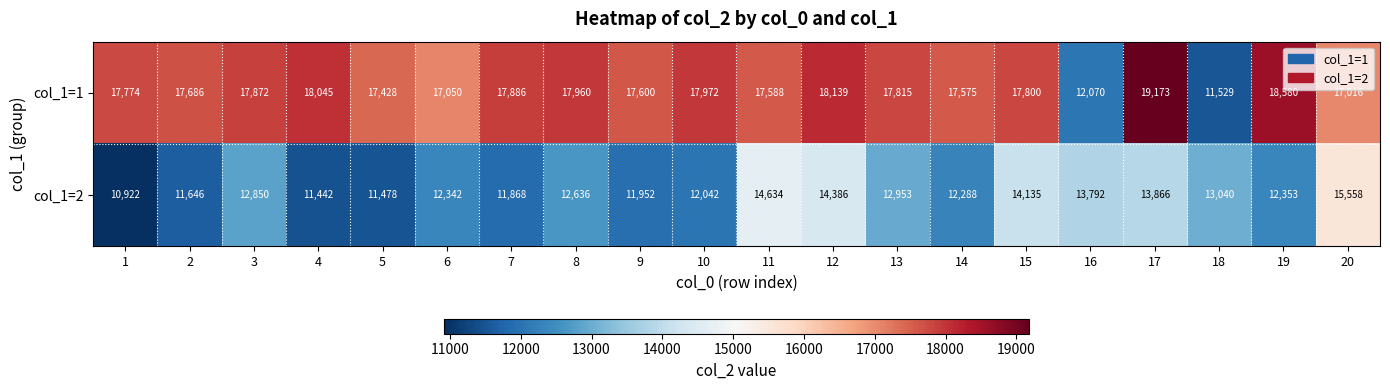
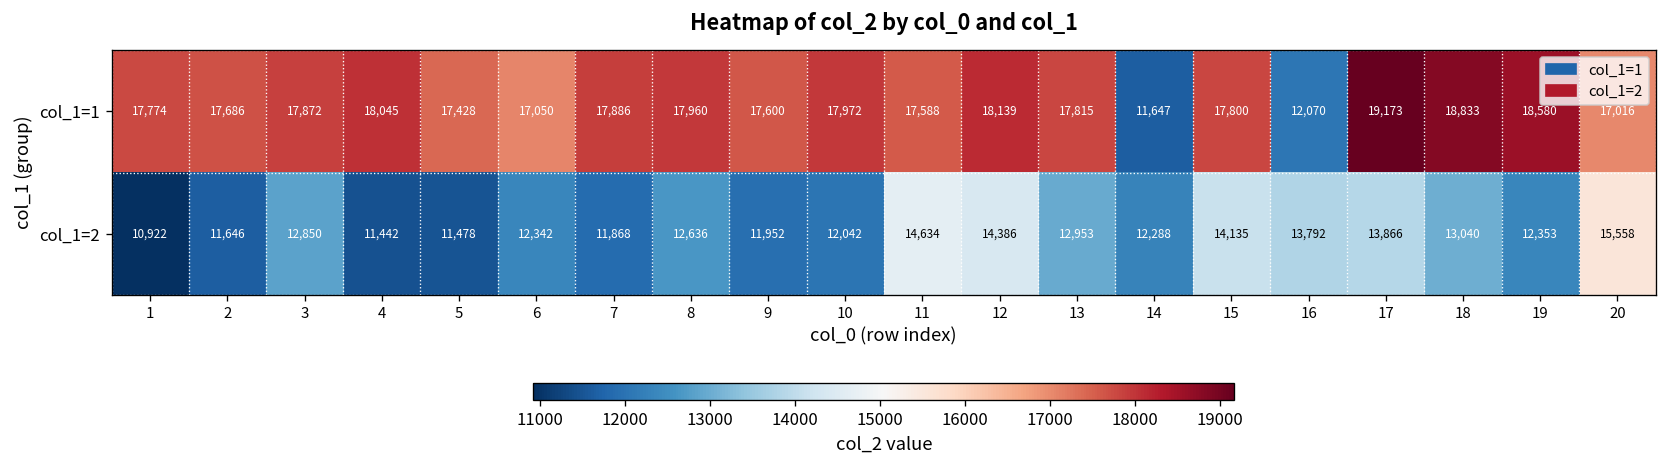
  {
    "col_1=1": {
      "1": "17,774",
      "2": "17,686",
      "3": "17,872",
      "4": "18,045",
      "5": "17,428",
      "6": "17,050",
      "7": "17,886",
      "8": "17,960",
      "9": "17,600",
      "10": "17,972",
      "11": "17,588",
      "12": "18,139",
      "13": "17,815",
-     "14": "17,575",
+     "14": "11,647",
      "15": "17,800",
      "16": "12,070",
      "17": "19,173",
-     "18": "11,529"
+     "18": "18,833"
    },
    "col_1=2": {
      "1": "10,922",
      "2": "11,646",
      "3": "12,850",
      "4": "11,442",
      "5": "11,478",
      "6": "12,342",
      "7": "11,868",
      "8": "12,636",
      "9": "11,952",
      "10": "12,042",
      "11": "14,634",
      "12": "14,386",
      "13": "12,953",
      "14": "12,288",
      "15": "14,135",
      "16": "13,792",
      "17": "13,866",
      "18": "13,040",
      "19": "12,353",
      "20": "15,558"
    }
  }
